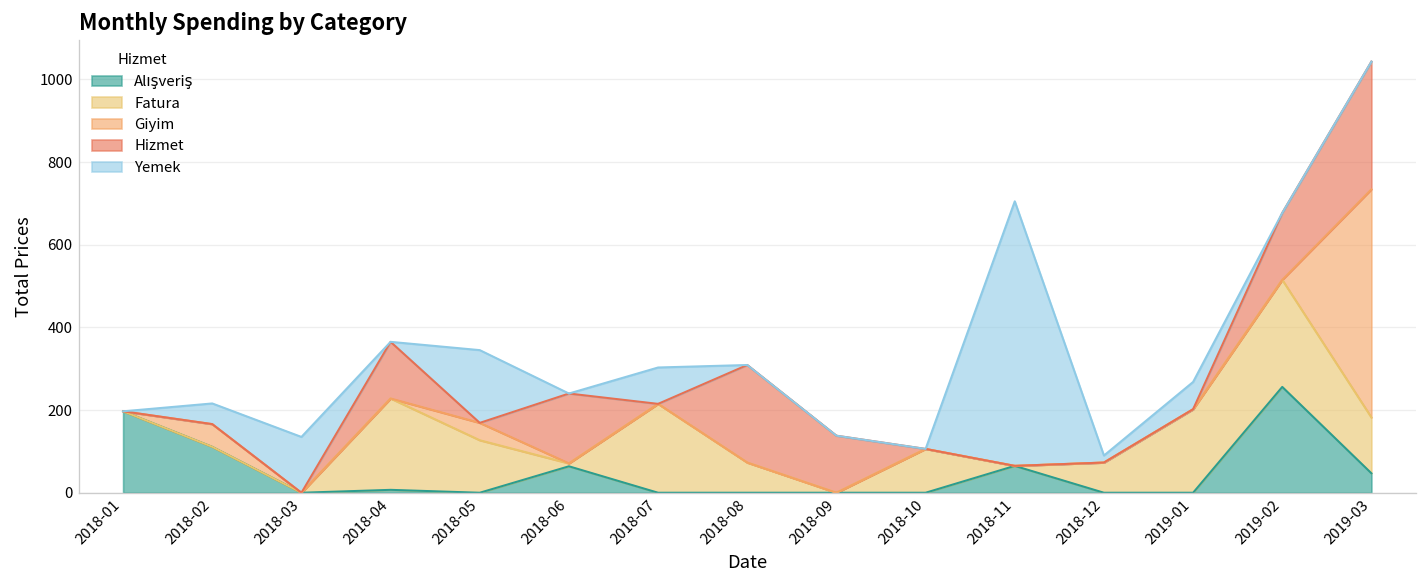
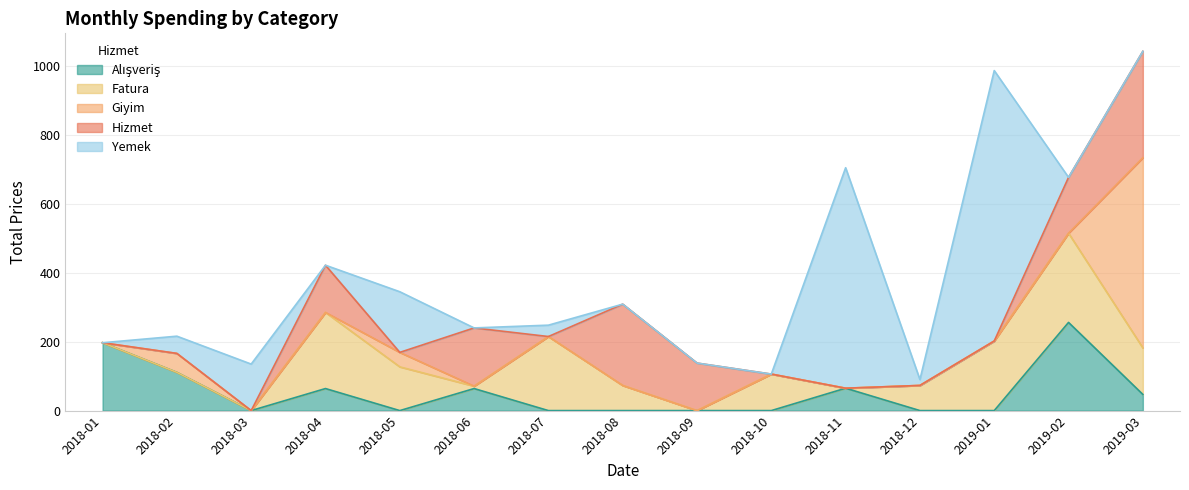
  {
    "Alışveriş": {
-     "2018-04": 10,
+     "2018-04": 60,
      "2018-05": 0,
      "2018-07": 0,
      "2018-08": 0,
      "2018-10": 0,
      "2018-12": 0,
      "2019-01": 0,
      "2019-02": 260,
      "2019-03": 50
    },
    "Yemek": {
      "2018-02": 50,
      "2018-03": 140,
      "2018-05": 180,
-     "2018-07": 90,
+     "2018-07": 30,
      "2018-11": 640,
      "2018-12": 20,
-     "2019-01": 70
+     "2019-01": 790
    }
  }
